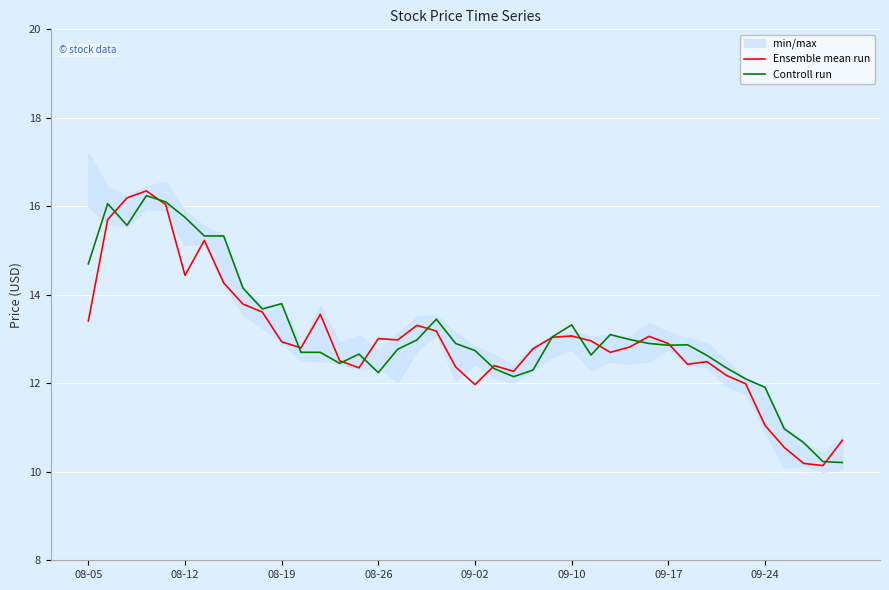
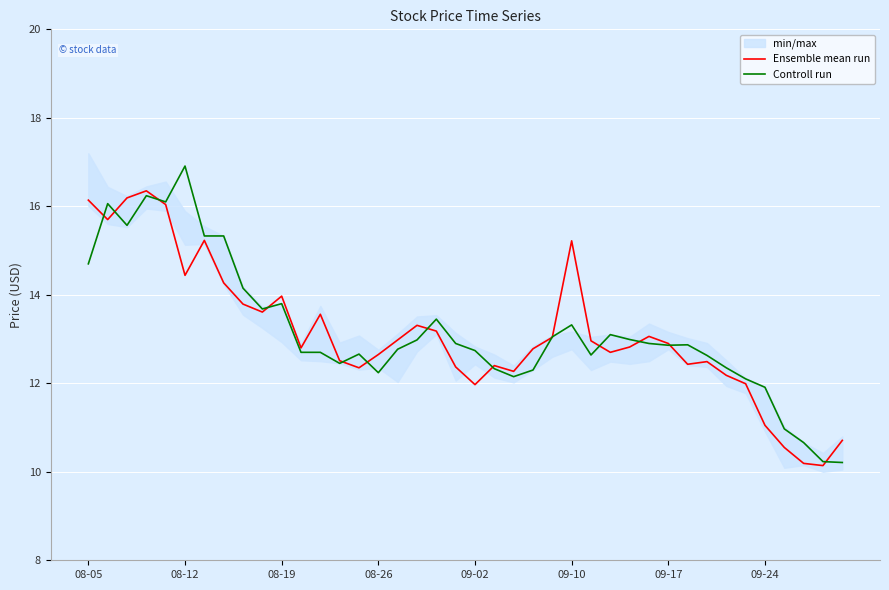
  {
    "Ensemble mean run": {
-     "08-05": 13.4,
+     "08-05": 16.1,
      "08-12": 14.4,
-     "08-19": 12.9,
-     "08-26": 13.0,
+     "08-19": 14.0,
+     "08-26": 12.7,
      "09-02": 12.0,
-     "09-10": 13.1,
+     "09-10": 15.2,
      "09-24": 11.1
    },
    "Controll run": {
      "08-05": 14.7,
-     "08-12": 15.8,
+     "08-12": 16.9,
      "08-26": 12.2,
      "09-02": 12.7,
      "09-10": 13.3
    }
  }
